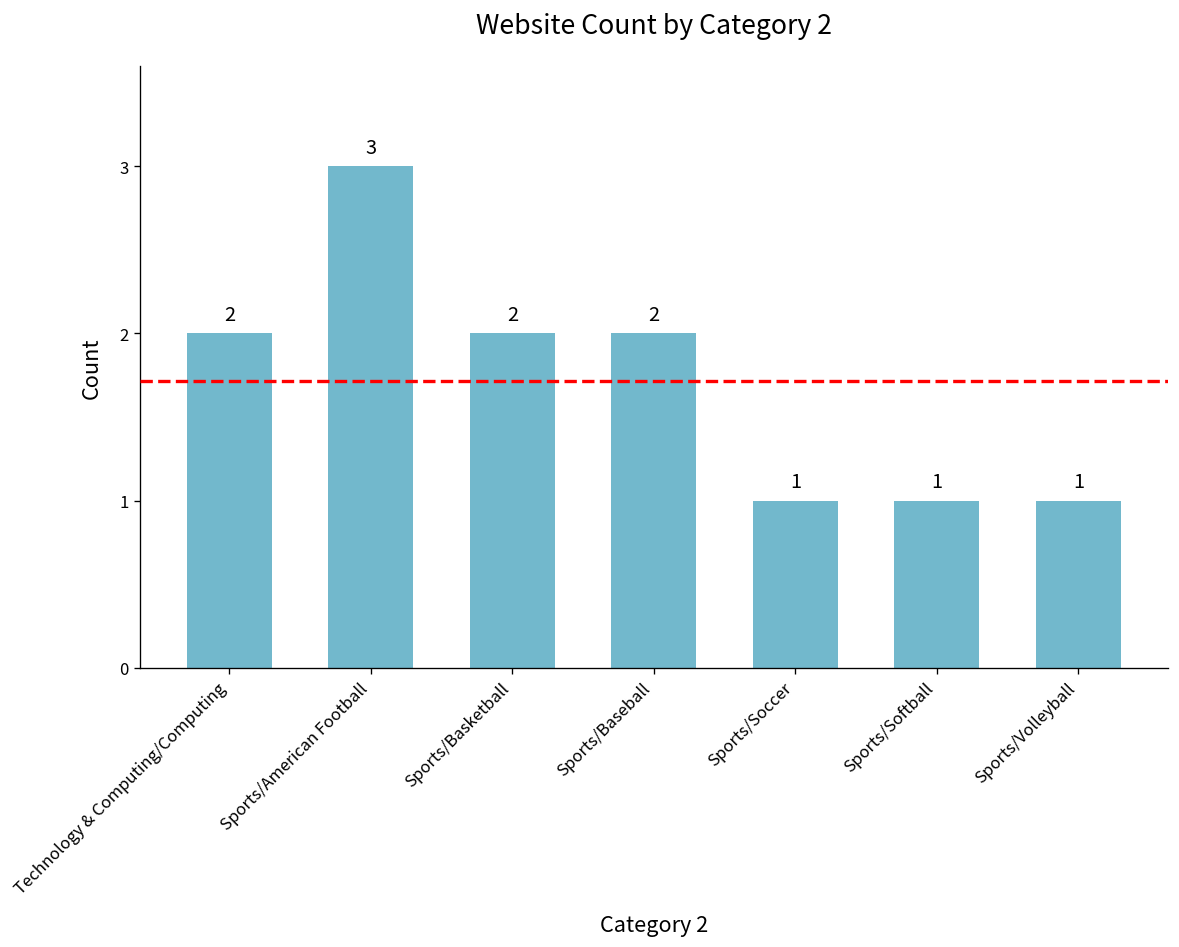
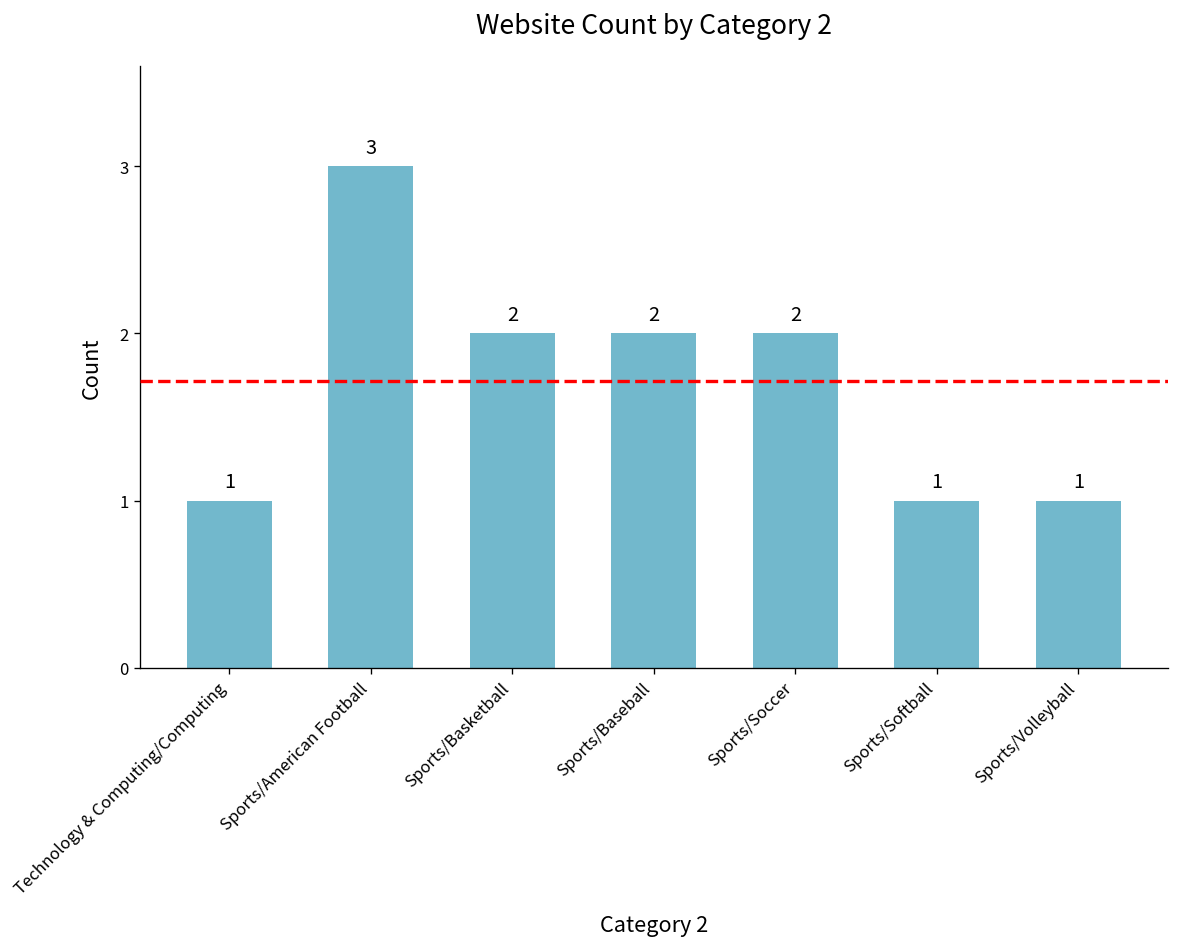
  {
-   "Technology & Computing/Computing": 2,
+   "Technology & Computing/Computing": 1,
    "Sports/American Football": 3,
    "Sports/Basketball": 2,
    "Sports/Baseball": 2,
-   "Sports/Soccer": 1,
+   "Sports/Soccer": 2,
    "Sports/Softball": 1,
    "Sports/Volleyball": 1
  }
